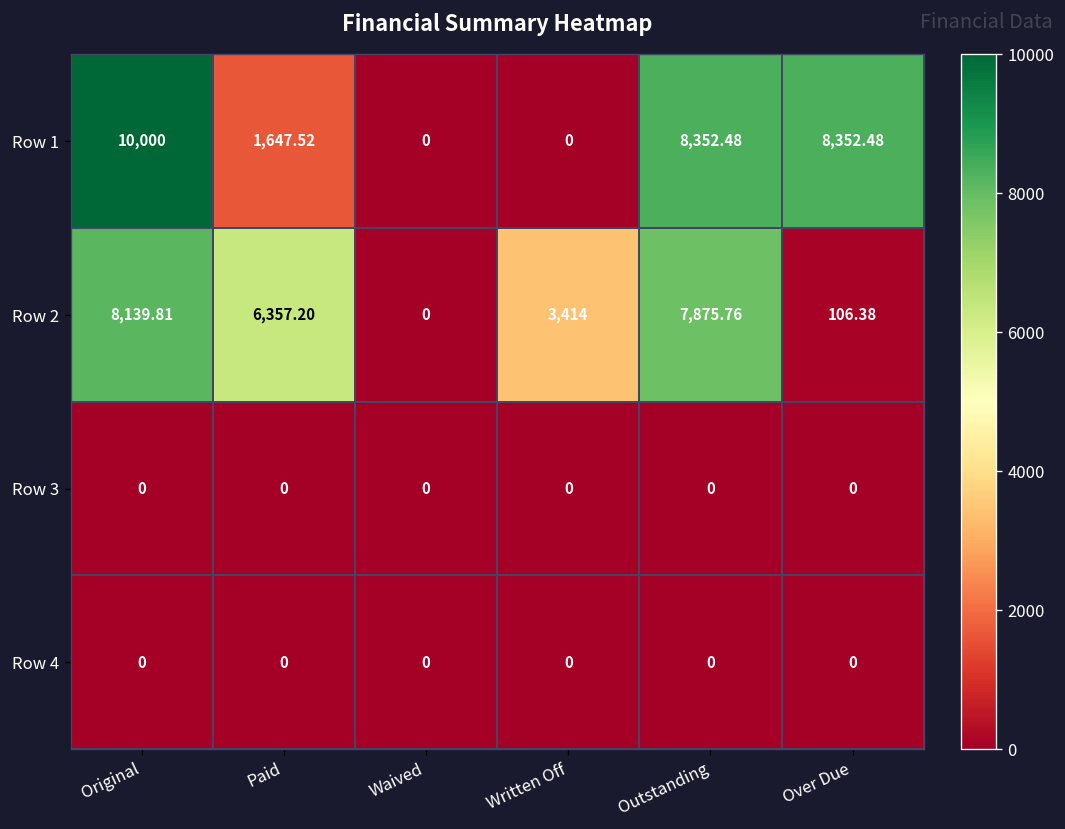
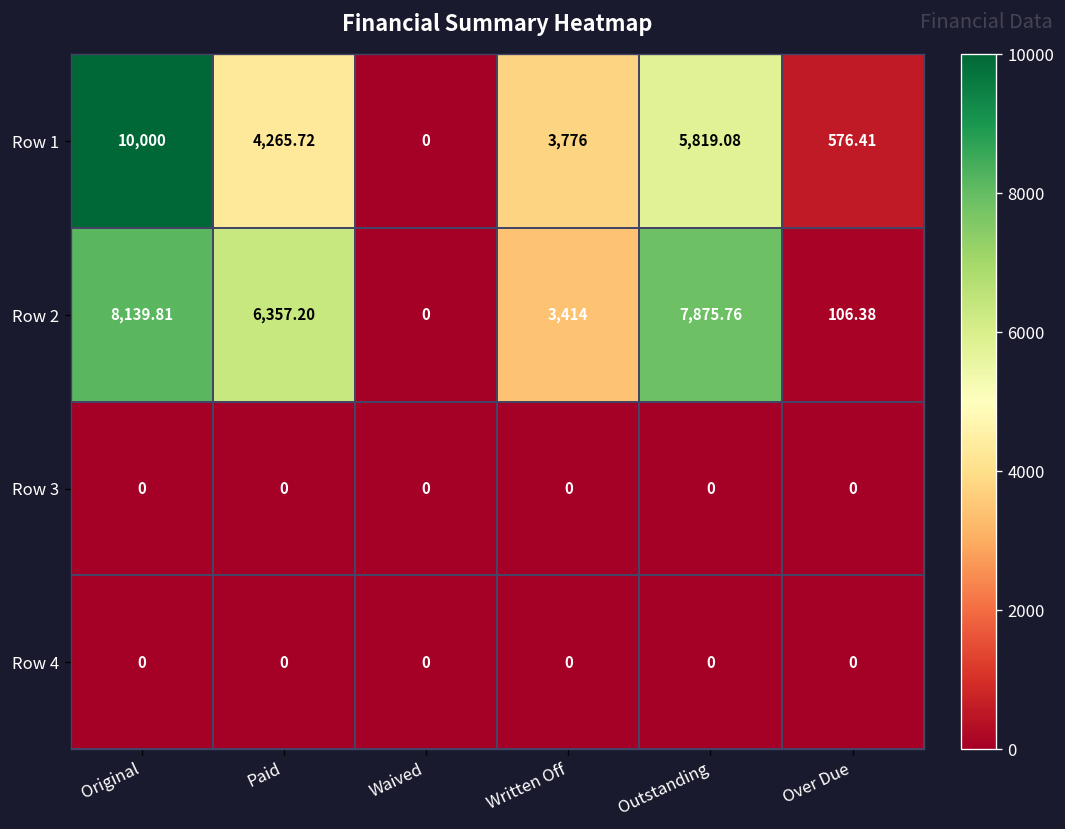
  {
    "Row 1": {
      "Original": "10,000",
-     "Paid": "1,647.52",
+     "Paid": "4,265.72",
      "Waived": "0",
-     "Written Off": "0",
-     "Outstanding": "8,352.48",
-     "Over Due": "8,352.48"
+     "Written Off": "3,776",
+     "Outstanding": "5,819.08",
+     "Over Due": "576.41"
    },
    "Row 2": {
      "Original": "8,139.81",
      "Paid": "6,357.20",
      "Waived": "0",
      "Written Off": "3,414",
      "Outstanding": "7,875.76",
      "Over Due": "106.38"
    },
    "Row 3": {
      "Original": "0",
      "Paid": "0",
      "Waived": "0",
      "Written Off": "0",
      "Outstanding": "0",
      "Over Due": "0"
    },
    "Row 4": {
      "Original": "0",
      "Paid": "0",
      "Waived": "0",
      "Written Off": "0",
      "Outstanding": "0",
      "Over Due": "0"
    }
  }
